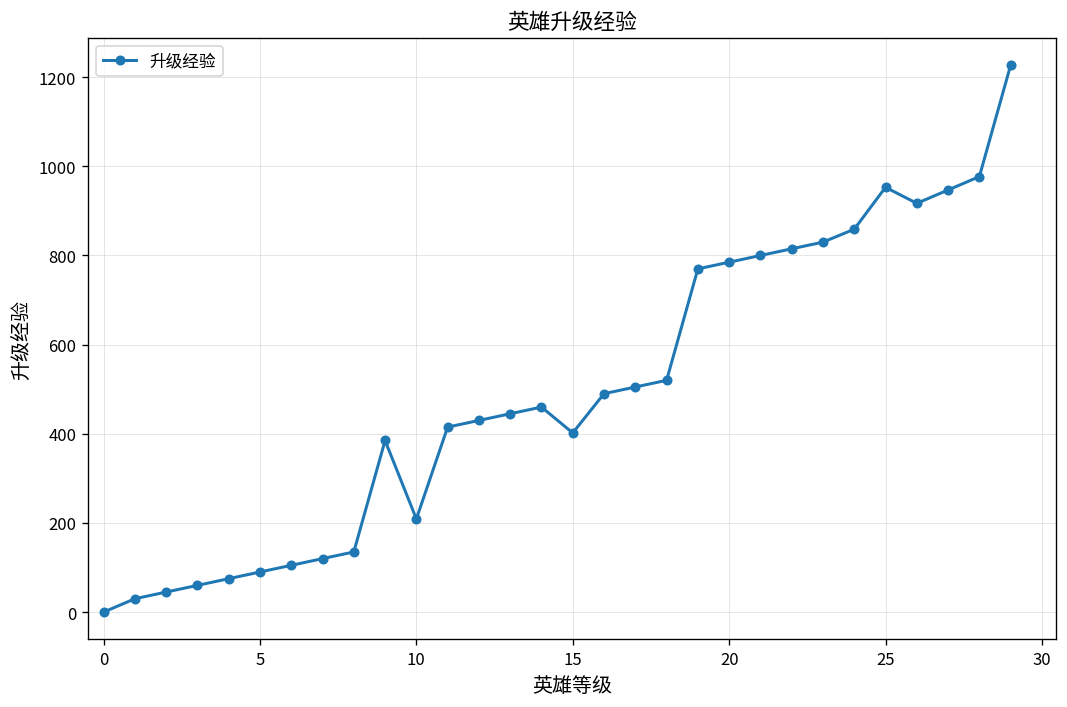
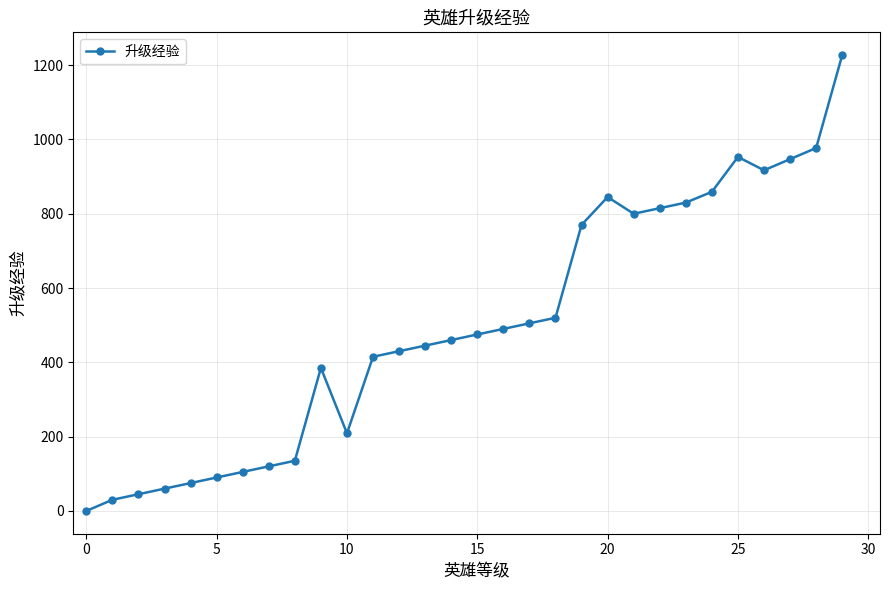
  {
    "0": 0,
    "5": 90,
    "10": 210,
-   "15": 400,
-   "20": 790,
+   "15": 480,
+   "20": 850,
    "25": 950
  }
